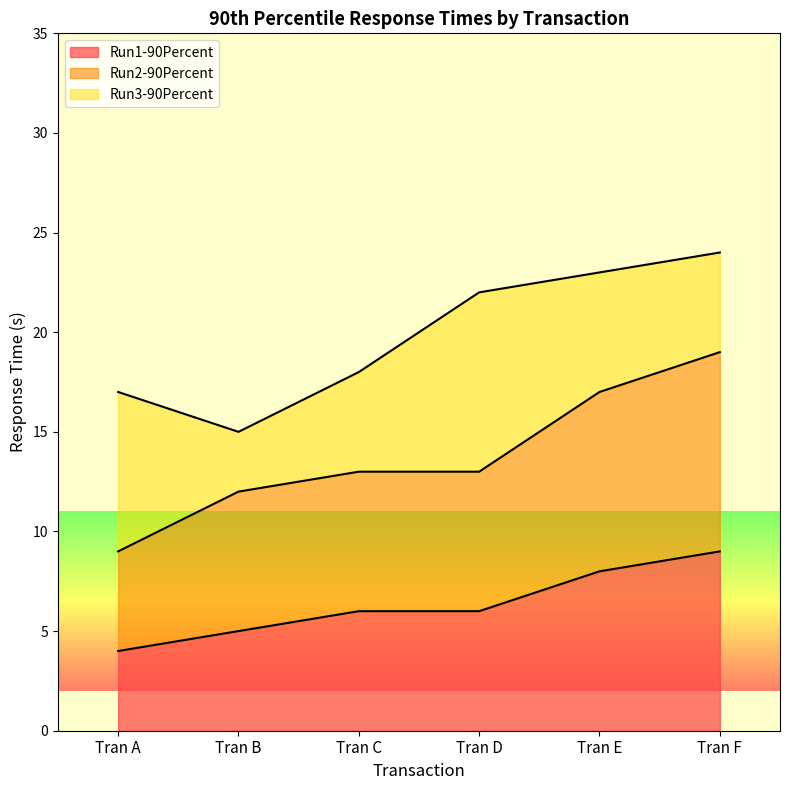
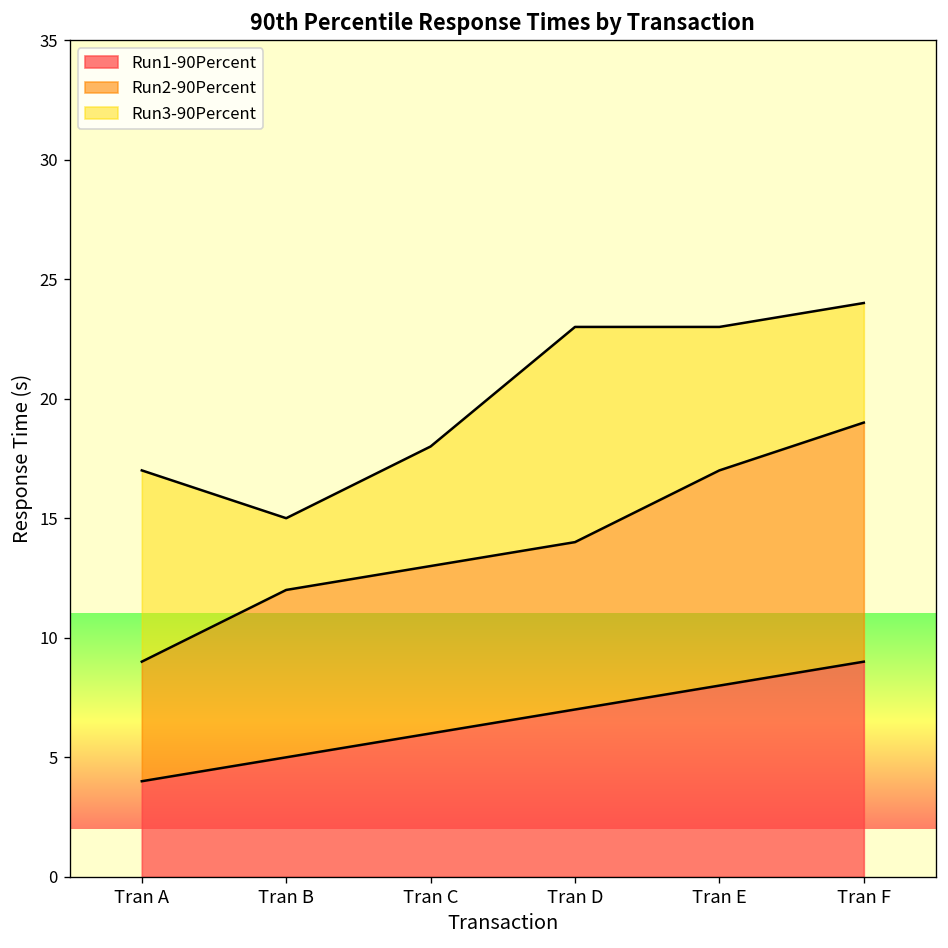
  {
    "Run1-90Percent": {
      "Tran A": 4,
      "Tran B": 5,
      "Tran C": 6,
-     "Tran D": 6,
+     "Tran D": 7,
      "Tran E": 8,
      "Tran F": 9
    },
    "Run2-90Percent": {
      "Tran A": 5,
      "Tran B": 7,
      "Tran C": 7,
      "Tran D": 7,
      "Tran E": 9,
      "Tran F": 10
    },
    "Run3-90Percent": {
      "Tran A": 8,
      "Tran B": 3,
      "Tran C": 5,
      "Tran D": 9,
      "Tran E": 6,
      "Tran F": 5
    }
  }
